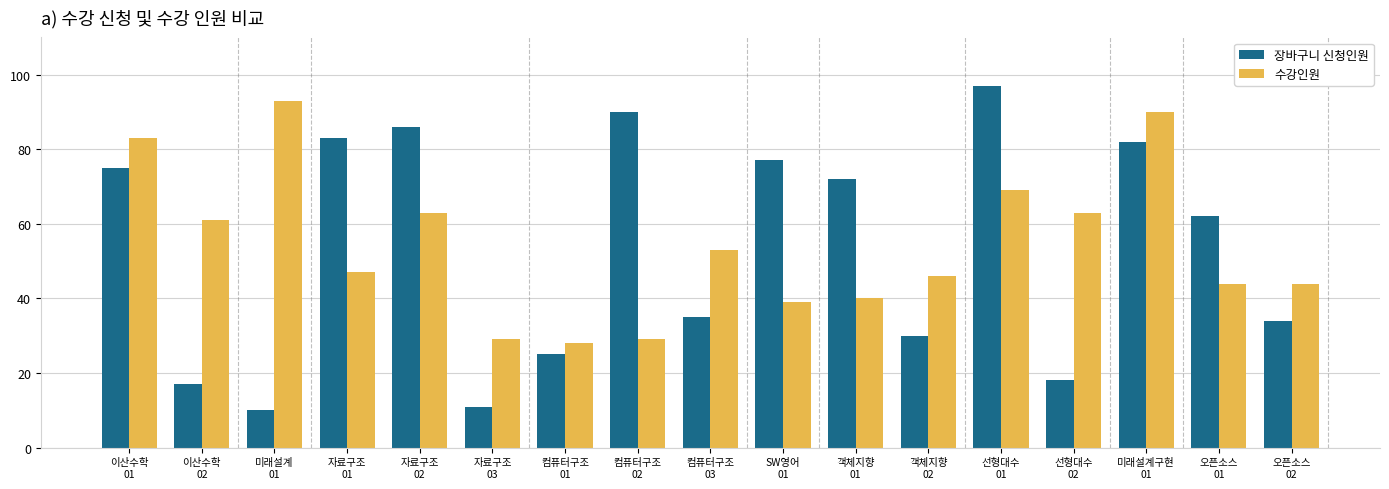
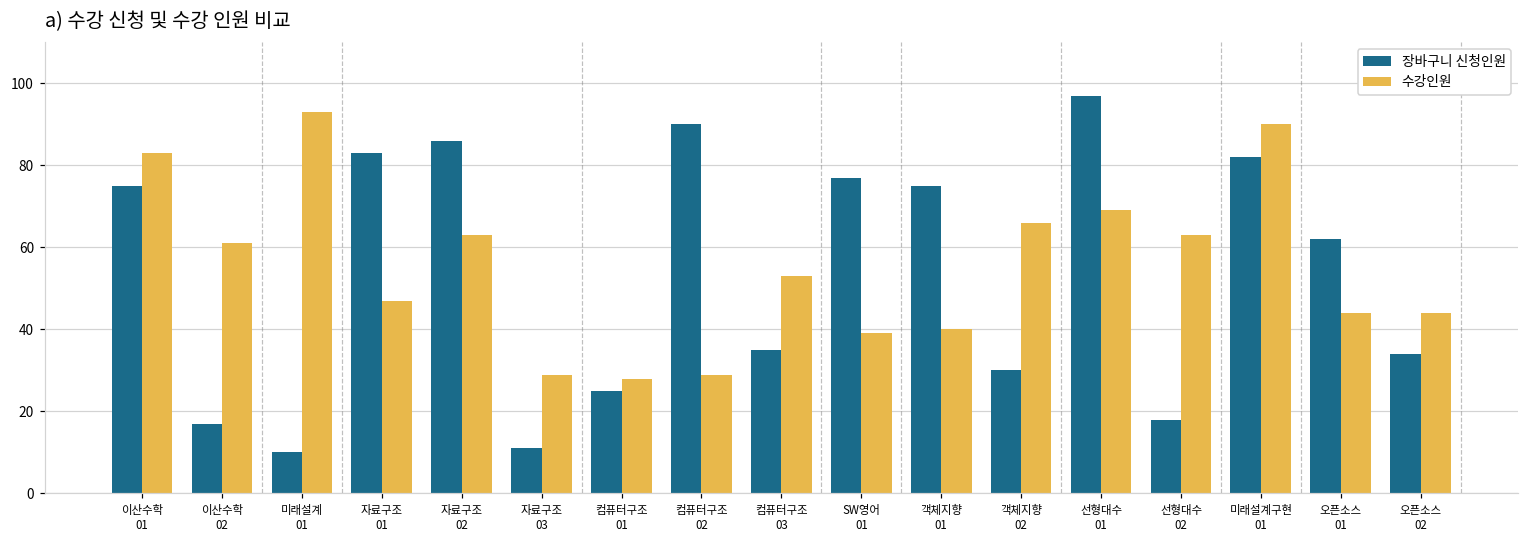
  {
    "장바구니 신청인원": {
      "이산수학 01": 75,
      "이산수학 02": 17,
      "미래설계 01": 10,
      "자료구조 01": 83,
      "자료구조 02": 86,
      "자료구조 03": 11,
      "컴퓨터구조 01": 25,
      "컴퓨터구조 02": 90,
      "컴퓨터구조 03": 35,
      "SW영어 01": 77,
-     "객체지향 01": 72,
+     "객체지향 01": 75,
      "객체지향 02": 30,
      "선형대수 01": 97,
      "선형대수 02": 18,
      "미래설계구현 01": 82,
      "오픈소스 01": 62,
      "오픈소스 02": 34
    },
    "수강인원": {
      "이산수학 01": 83,
      "이산수학 02": 61,
      "미래설계 01": 93,
      "자료구조 01": 47,
      "자료구조 02": 63,
      "자료구조 03": 29,
      "컴퓨터구조 01": 28,
      "컴퓨터구조 02": 29,
      "컴퓨터구조 03": 53,
      "SW영어 01": 39,
      "객체지향 01": 40,
-     "객체지향 02": 46,
+     "객체지향 02": 66,
      "선형대수 01": 69,
      "선형대수 02": 63,
      "미래설계구현 01": 90,
      "오픈소스 01": 44,
      "오픈소스 02": 44
    }
  }
